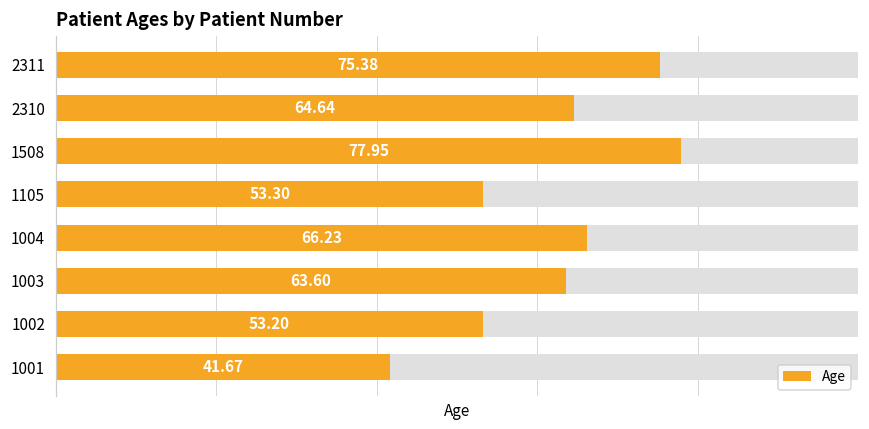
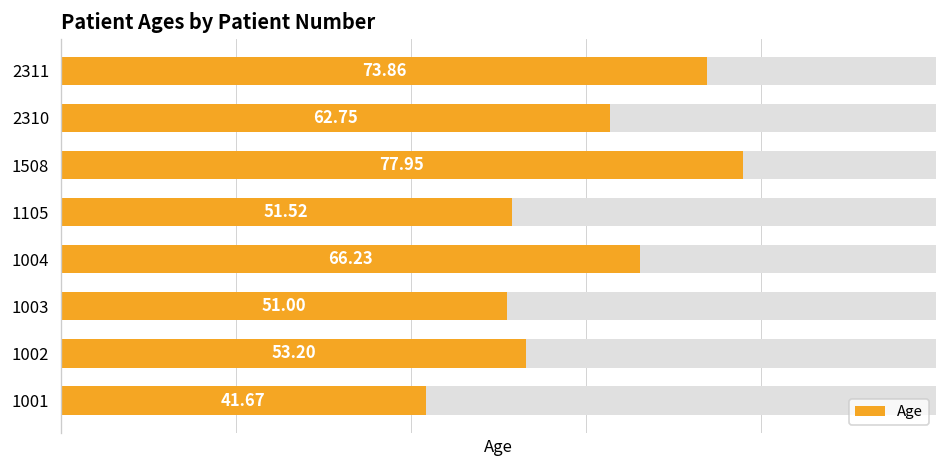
  {
    "Age": {
-     "2311": 75.38,
-     "2310": 64.64,
-     "1105": 53.30,
-     "1003": 63.60
+     "2311": 73.86,
+     "2310": 62.75,
+     "1105": 51.52,
+     "1003": 51.00
    }
  }
